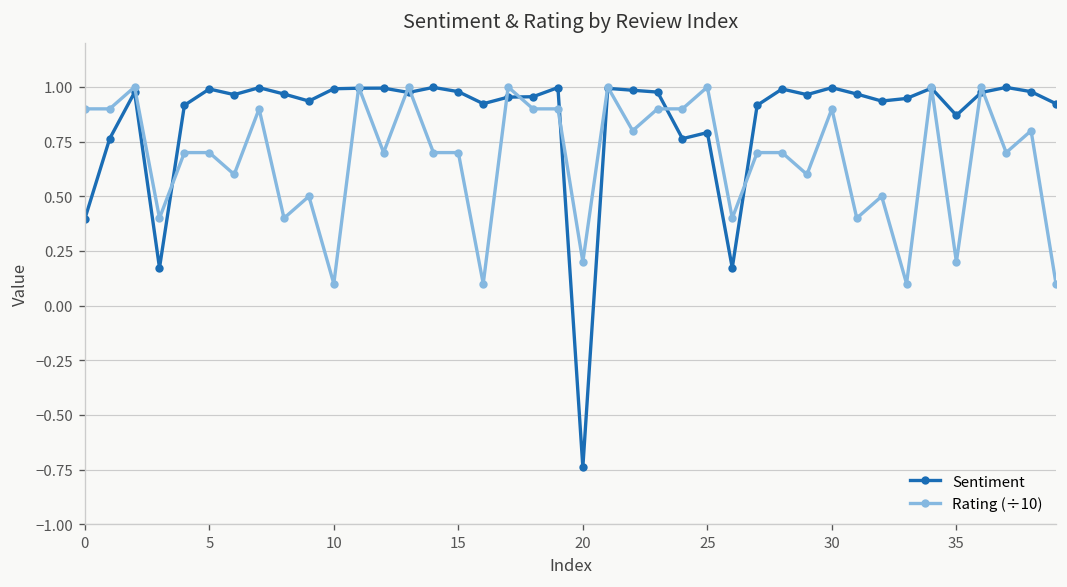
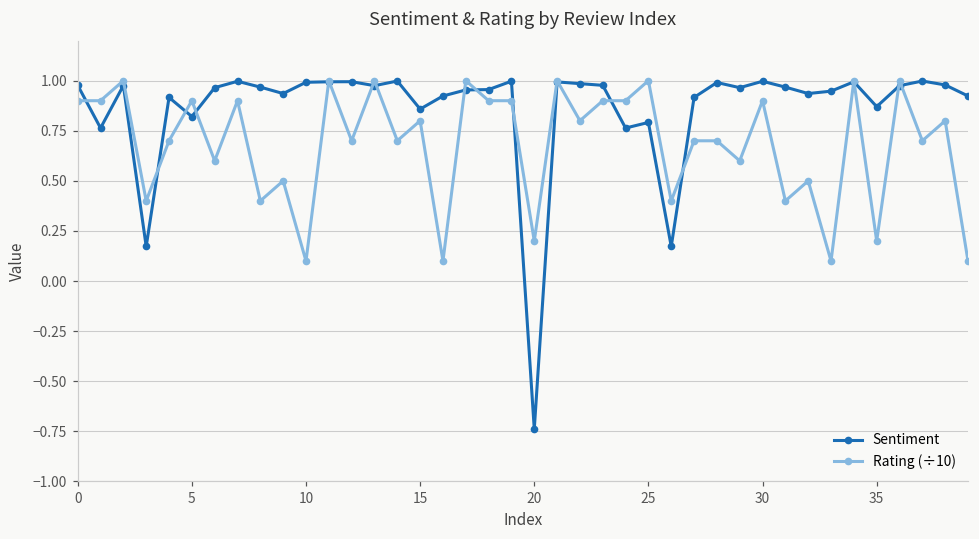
  {
    "Sentiment": {
-     "0": 0.40,
-     "5": 0.99,
+     "0": 0.98,
+     "5": 0.82,
      "10": 0.99,
-     "15": 0.98,
+     "15": 0.86,
      "20": -0.74,
      "25": 0.79,
      "30": 1.00,
      "35": 0.87
    },
    "Rating (÷10)": {
      "0": 0.90,
-     "5": 0.70,
+     "5": 0.90,
      "10": 0.10,
-     "15": 0.70,
+     "15": 0.80,
      "20": 0.20,
      "25": 1.00,
      "30": 0.90,
      "35": 0.20
    }
  }
